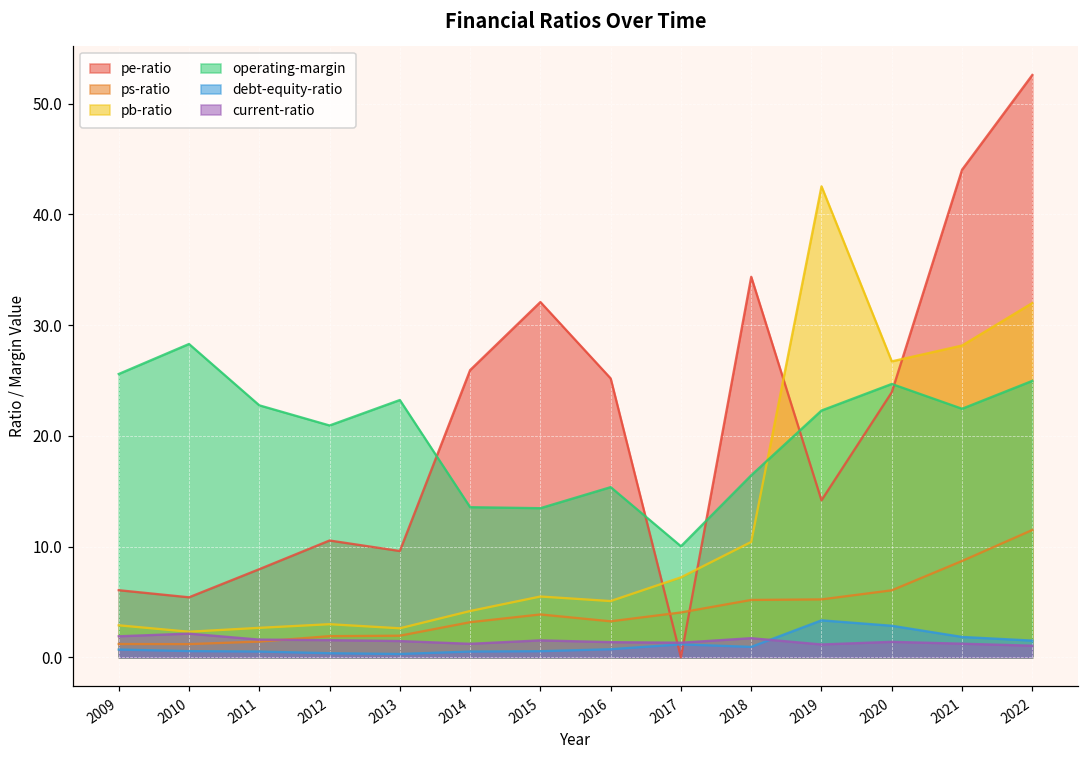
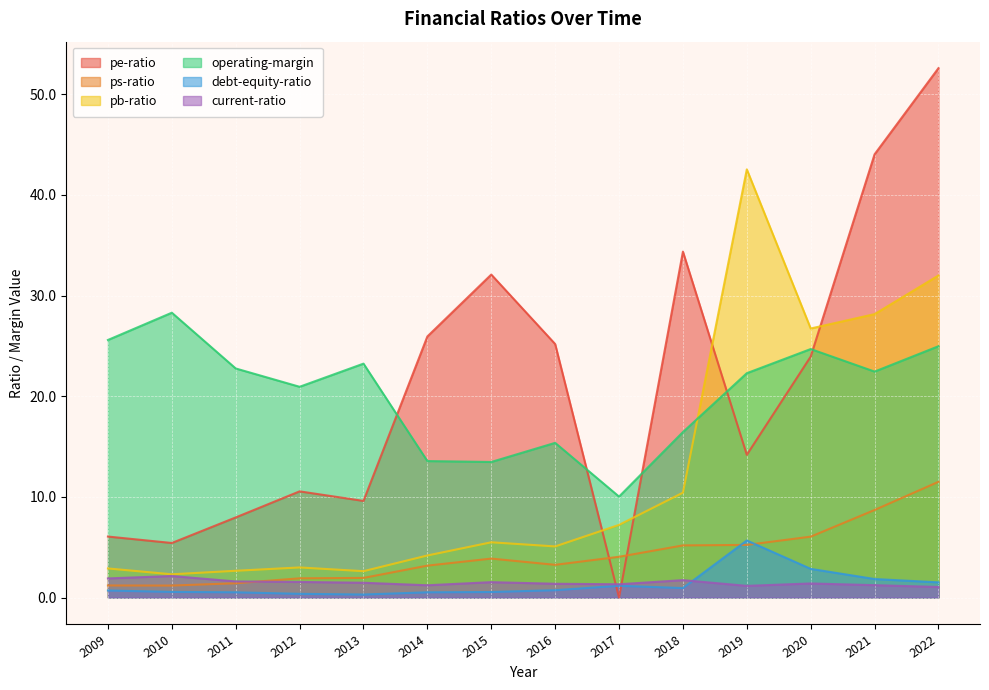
  {
    "pb-ratio": {
      "2009": 2.9,
      "2011": 2.7,
      "2012": 3.0,
      "2013": 2.6,
      "2014": 4.2,
      "2015": 5.5,
      "2016": 5.1,
      "2017": 7.2,
      "2018": 10.4,
      "2019": 42.5,
      "2020": 26.7,
      "2021": 28.2,
      "2022": 32.0
    },
    "operating-margin": {
      "2009": 25.6,
      "2010": 28.3,
      "2011": 22.8,
      "2012": 20.9,
      "2013": 23.2,
      "2014": 13.6,
      "2015": 13.5,
      "2016": 15.4,
      "2017": 10.0,
      "2018": 16.4,
      "2019": 22.3,
      "2020": 24.7,
      "2021": 22.5,
      "2022": 25.0
    },
    "debt-equity-ratio": {
      "2009": 0.7,
      "2010": 0.6,
      "2011": 0.5,
      "2012": 0.4,
      "2013": 0.3,
      "2014": 0.5,
      "2015": 0.6,
      "2016": 0.7,
      "2018": 0.9,
-     "2019": 3.3,
+     "2019": 5.7,
      "2020": 2.9,
      "2021": 1.8,
      "2022": 1.5
    },
    "current-ratio": {
      "2009": 1.9,
      "2012": 1.6,
      "2013": 1.5,
      "2014": 1.2,
      "2015": 1.5,
      "2016": 1.4,
      "2018": 1.7,
      "2019": 1.2,
      "2020": 1.4,
      "2021": 1.2,
      "2022": 1.1
    }
  }
